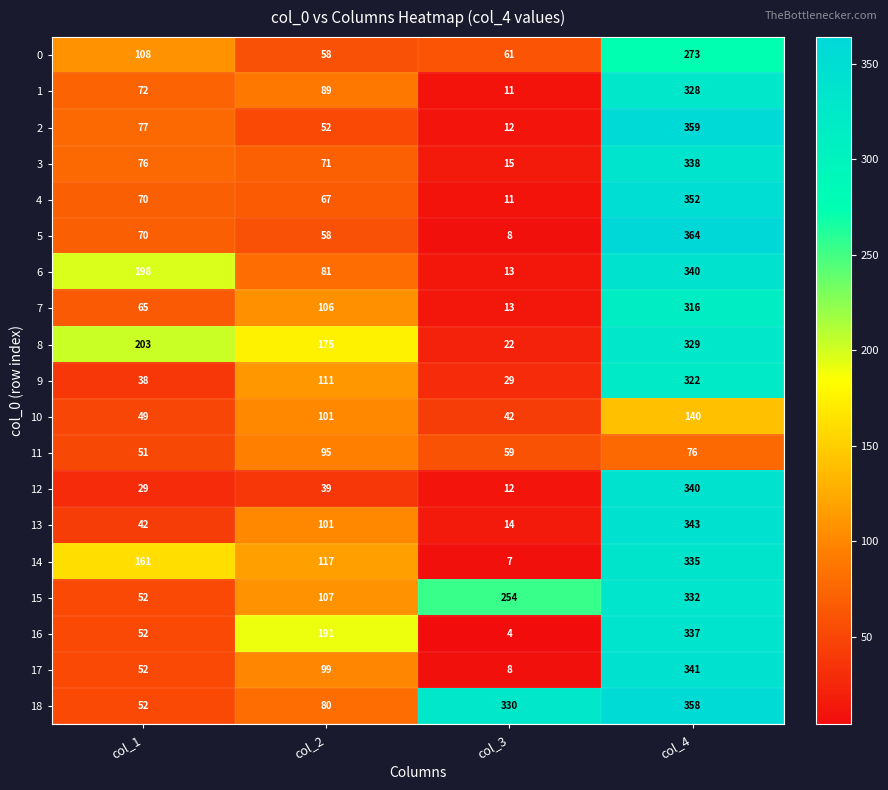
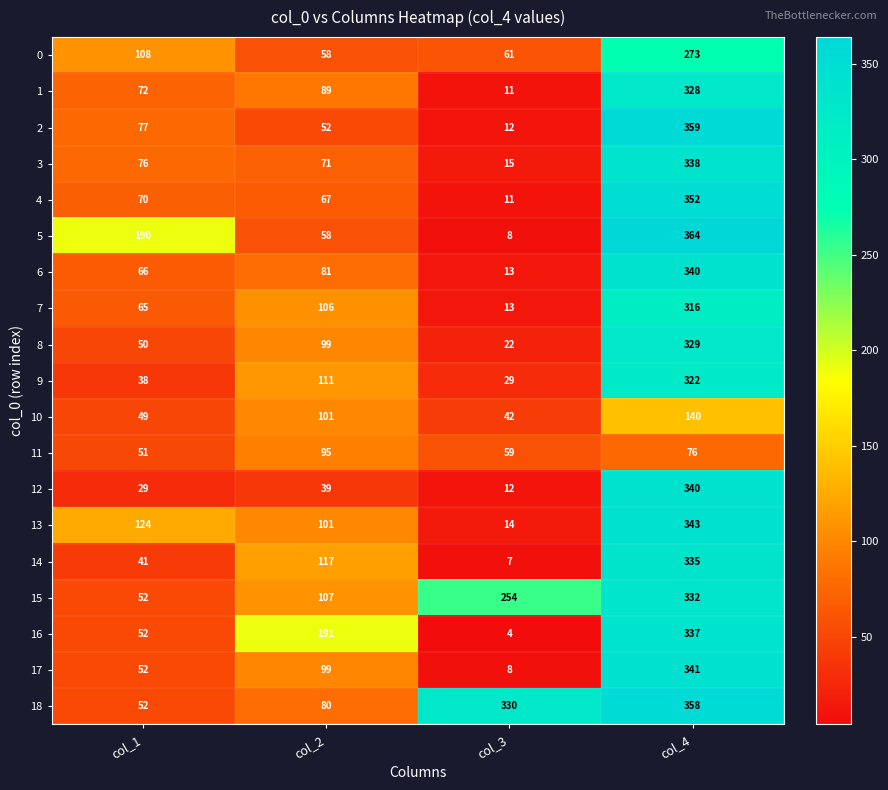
  {
    "0": {
      "col_1": 108,
      "col_2": 58,
      "col_3": 61,
      "col_4": 273
    },
    "1": {
      "col_1": 72,
      "col_2": 89,
      "col_3": 11,
      "col_4": 328
    },
    "2": {
      "col_1": 77,
      "col_2": 52,
      "col_3": 12,
      "col_4": 359
    },
    "3": {
      "col_1": 76,
      "col_2": 71,
      "col_3": 15,
      "col_4": 338
    },
    "4": {
      "col_1": 70,
      "col_2": 67,
      "col_3": 11,
      "col_4": 352
    },
    "5": {
-     "col_1": 70,
+     "col_1": 190,
      "col_2": 58,
      "col_3": 8,
      "col_4": 364
    },
    "6": {
-     "col_1": 198,
+     "col_1": 66,
      "col_2": 81,
      "col_3": 13,
      "col_4": 340
    },
    "7": {
      "col_1": 65,
      "col_2": 106,
      "col_3": 13,
      "col_4": 316
    },
    "8": {
-     "col_1": 203,
-     "col_2": 175,
+     "col_1": 50,
+     "col_2": 99,
      "col_3": 22,
      "col_4": 329
    },
    "9": {
      "col_1": 38,
      "col_2": 111,
      "col_3": 29,
      "col_4": 322
    },
    "10": {
      "col_1": 49,
      "col_2": 101,
      "col_3": 42,
      "col_4": 140
    },
    "11": {
      "col_1": 51,
      "col_2": 95,
      "col_3": 59,
      "col_4": 76
    },
    "12": {
      "col_1": 29,
      "col_2": 39,
      "col_3": 12,
      "col_4": 340
    },
    "13": {
-     "col_1": 42,
+     "col_1": 124,
      "col_2": 101,
      "col_3": 14,
      "col_4": 343
    },
    "14": {
-     "col_1": 161,
+     "col_1": 41,
      "col_2": 117,
      "col_3": 7,
      "col_4": 335
    },
    "15": {
      "col_1": 52,
      "col_2": 107,
      "col_3": 254,
      "col_4": 332
    },
    "16": {
      "col_1": 52,
      "col_2": 191,
      "col_3": 4,
      "col_4": 337
    },
    "17": {
      "col_1": 52,
      "col_2": 99,
      "col_3": 8,
      "col_4": 341
    },
    "18": {
      "col_1": 52,
      "col_2": 80,
      "col_3": 330,
      "col_4": 358
    }
  }
